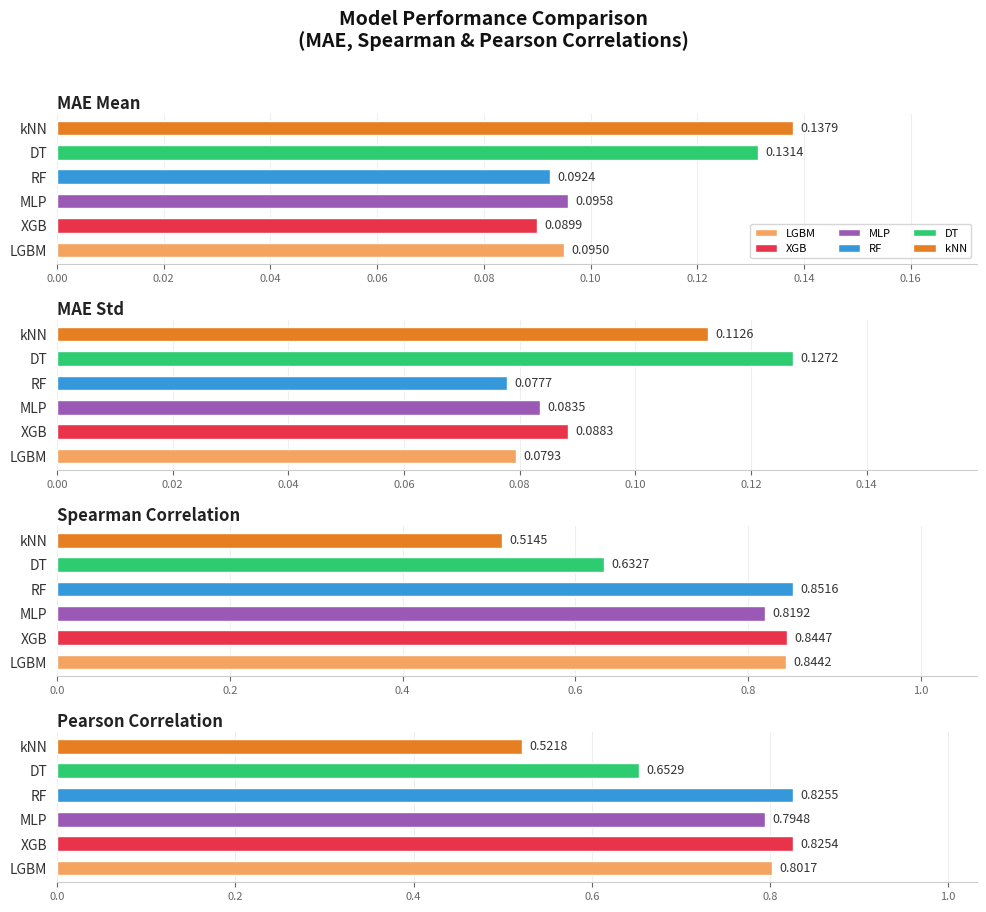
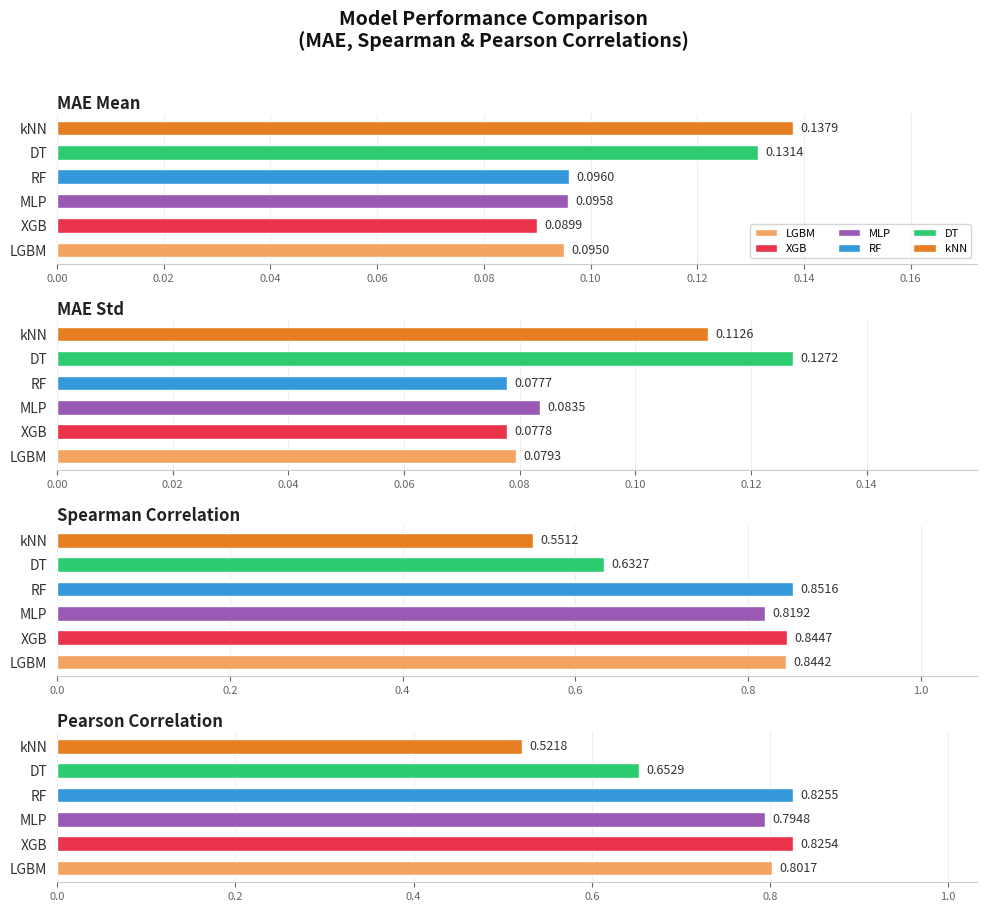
  {
    "MAE Mean": {
      "kNN": 0.1379,
      "DT": 0.1314,
-     "RF": 0.0924,
+     "RF": 0.0960,
      "MLP": 0.0958,
      "XGB": 0.0899,
      "LGBM": 0.0950
    },
    "MAE Std": {
      "kNN": 0.1126,
      "DT": 0.1272,
      "RF": 0.0777,
      "MLP": 0.0835,
-     "XGB": 0.0883,
+     "XGB": 0.0778,
      "LGBM": 0.0793
    },
    "Spearman Correlation": {
-     "kNN": 0.5145,
+     "kNN": 0.5512,
      "DT": 0.6327,
      "RF": 0.8516,
      "MLP": 0.8192,
      "XGB": 0.8447,
      "LGBM": 0.8442
    },
    "Pearson Correlation": {
      "kNN": 0.5218,
      "DT": 0.6529,
      "RF": 0.8255,
      "MLP": 0.7948,
      "XGB": 0.8254,
      "LGBM": 0.8017
    }
  }
